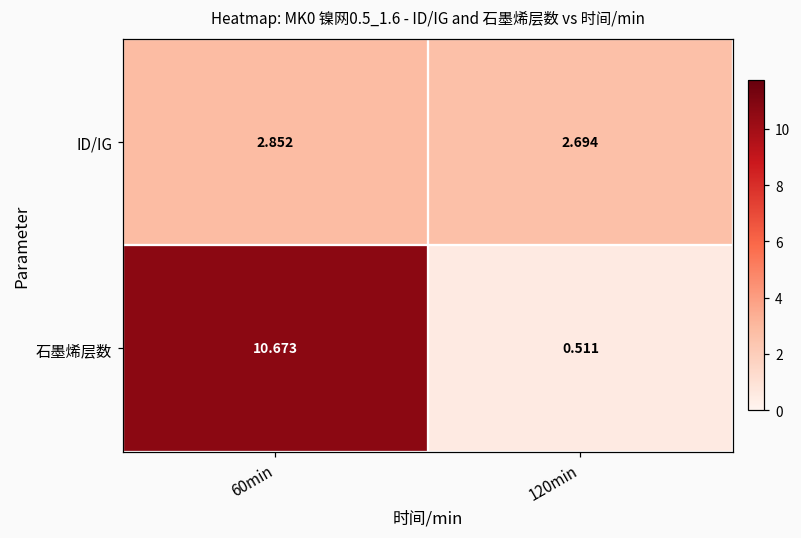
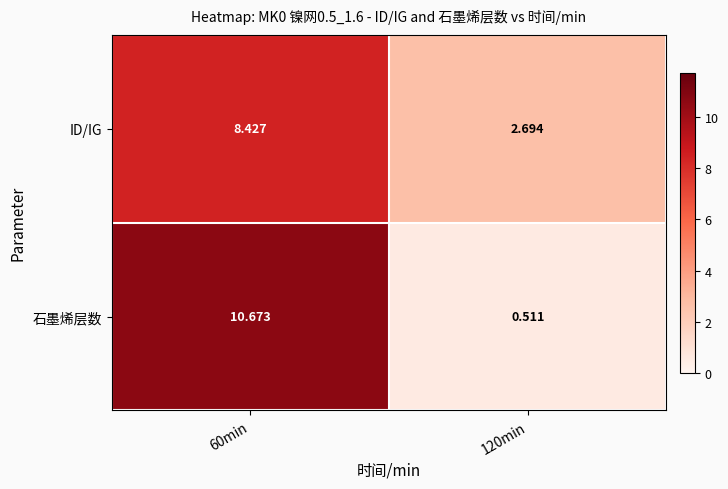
  {
    "ID/IG": {
-     "60min": 2.852,
+     "60min": 8.427,
      "120min": 2.694
    },
    "石墨烯层数": {
      "60min": 10.673,
      "120min": 0.511
    }
  }
